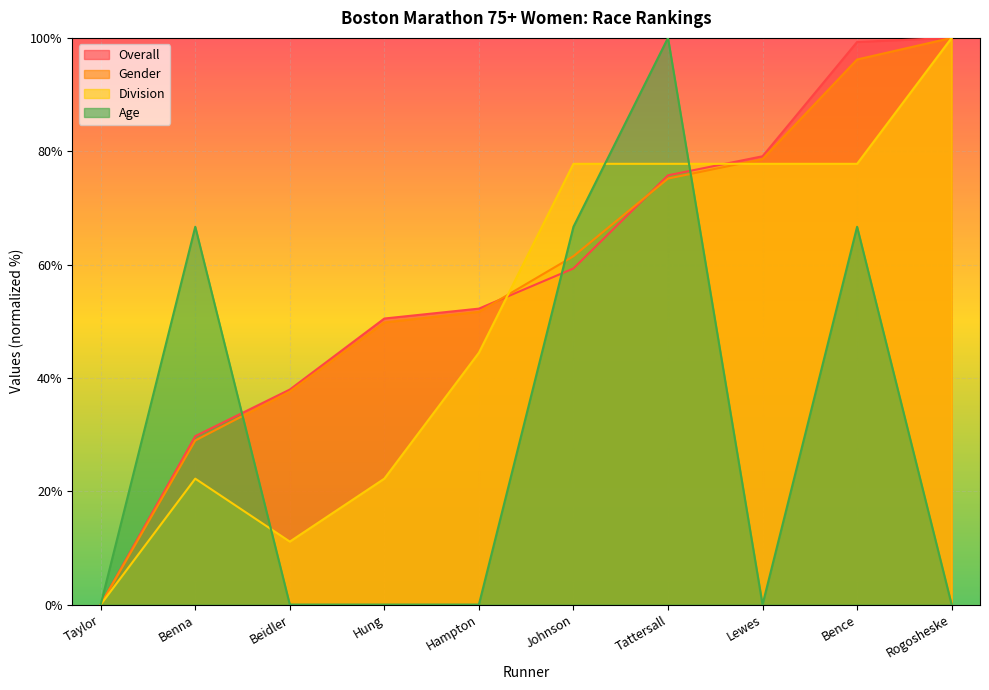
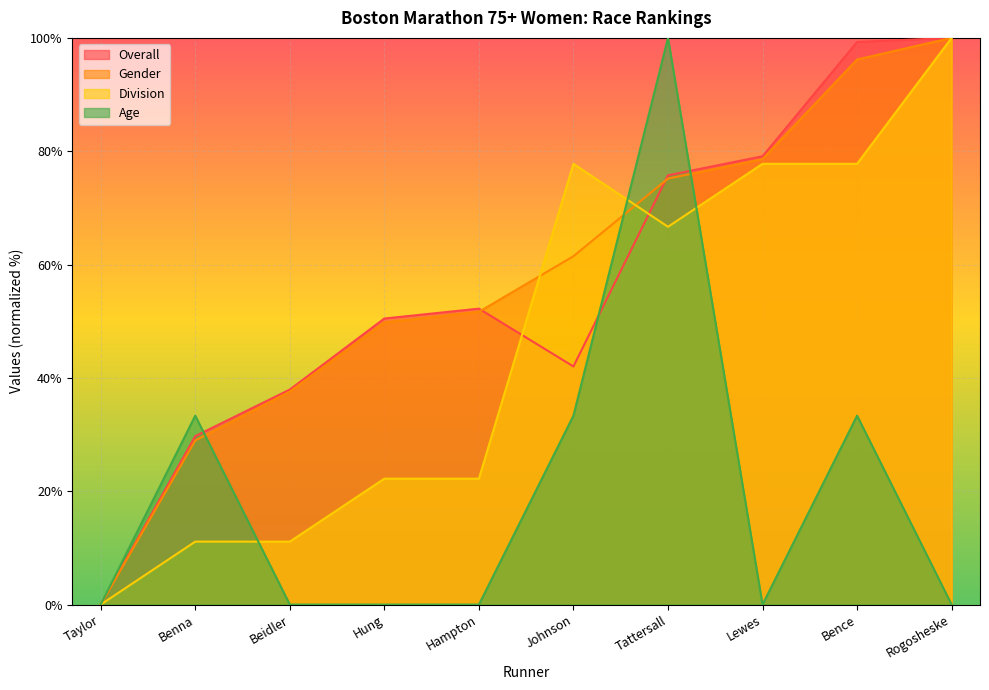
  {
    "Overall": {
      "Benna": "30%",
      "Hung": "50%",
      "Hampton": "52%",
-     "Johnson": "59%",
+     "Johnson": "42%",
      "Tattersall": "76%",
      "Lewes": "79%",
      "Bence": "99%"
    },
    "Gender": {
      "Benna": "29%",
      "Hung": "50%",
      "Hampton": "52%",
      "Johnson": "61%",
      "Tattersall": "75%",
      "Lewes": "79%",
      "Bence": "96%"
    },
    "Division": {
-     "Benna": "22%",
+     "Benna": "11%",
      "Beidler": "11%",
      "Hung": "22%",
-     "Hampton": "44%",
+     "Hampton": "22%",
      "Johnson": "78%",
-     "Tattersall": "78%",
+     "Tattersall": "67%",
      "Lewes": "78%",
      "Bence": "78%"
    },
    "Age": {
-     "Benna": "67%",
+     "Benna": "33%",
      "Beidler": "0%",
      "Hung": "0%",
      "Hampton": "0%",
-     "Johnson": "67%",
+     "Johnson": "33%",
      "Tattersall": "100%",
      "Lewes": "0%",
-     "Bence": "67%",
+     "Bence": "33%",
      "Rogosheske": "0%"
    }
  }
